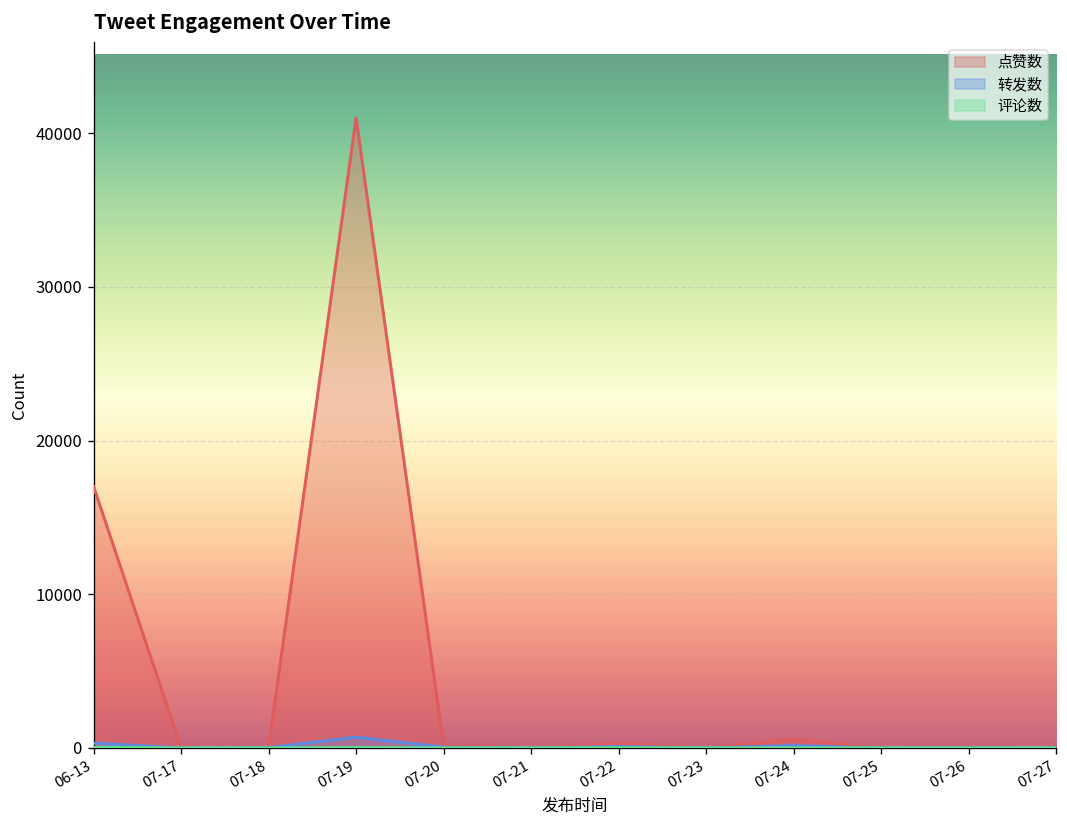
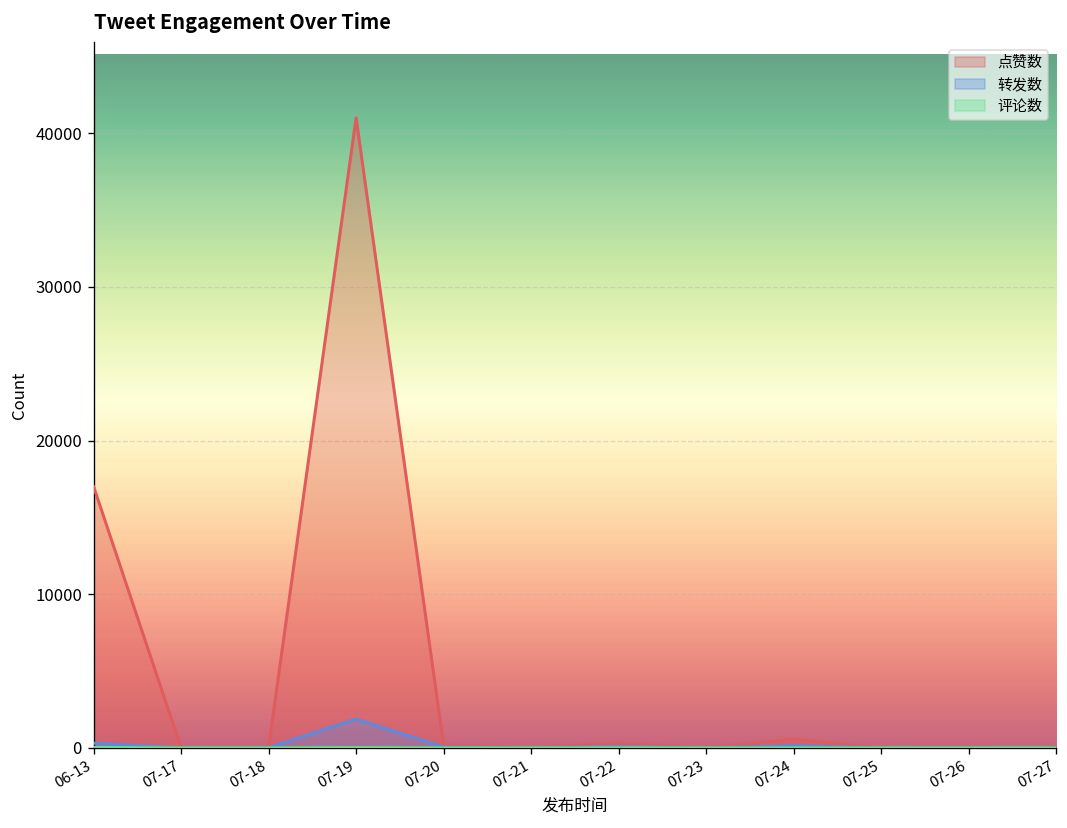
  {
    "点赞数": {
      "06-13": 17000,
      "07-19": 41000,
      "07-22": 300,
      "07-24": 600
    },
    "转发数": {
      "06-13": 300,
-     "07-19": 700
+     "07-19": 1900
    },
    "评论数": {
      "06-13": 0,
      "07-19": 0
    }
  }
